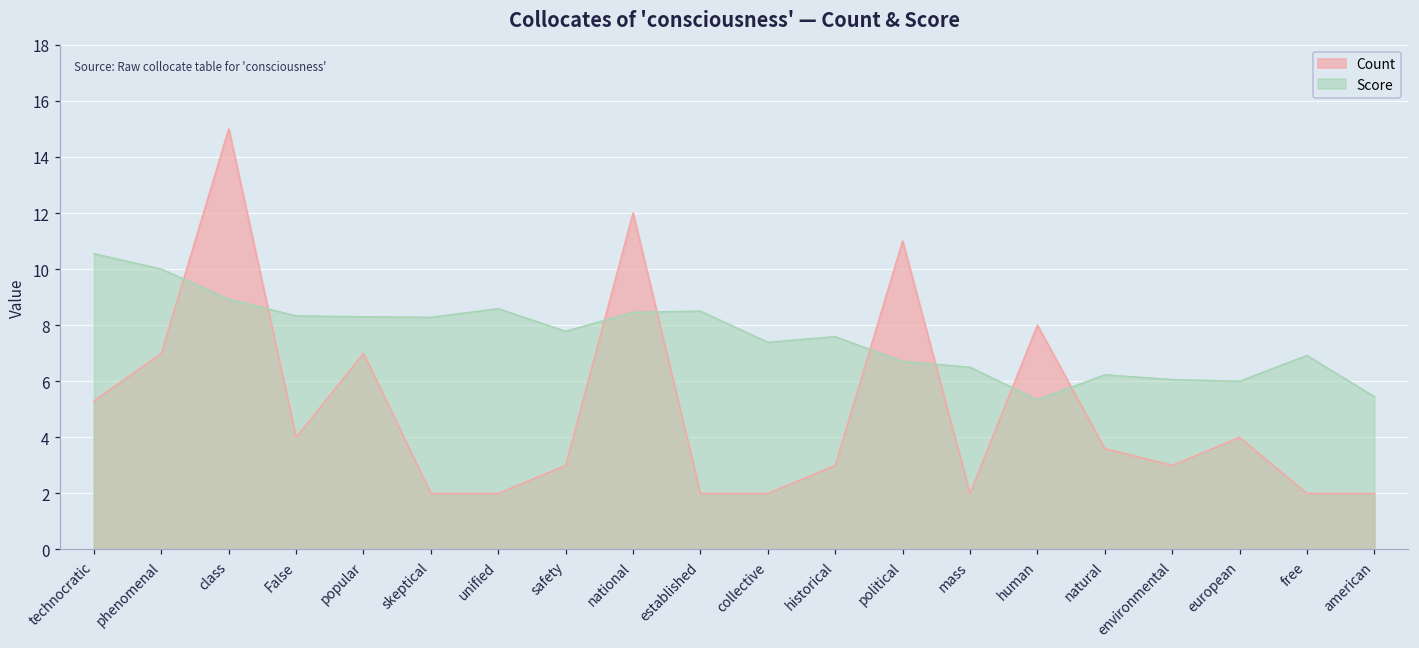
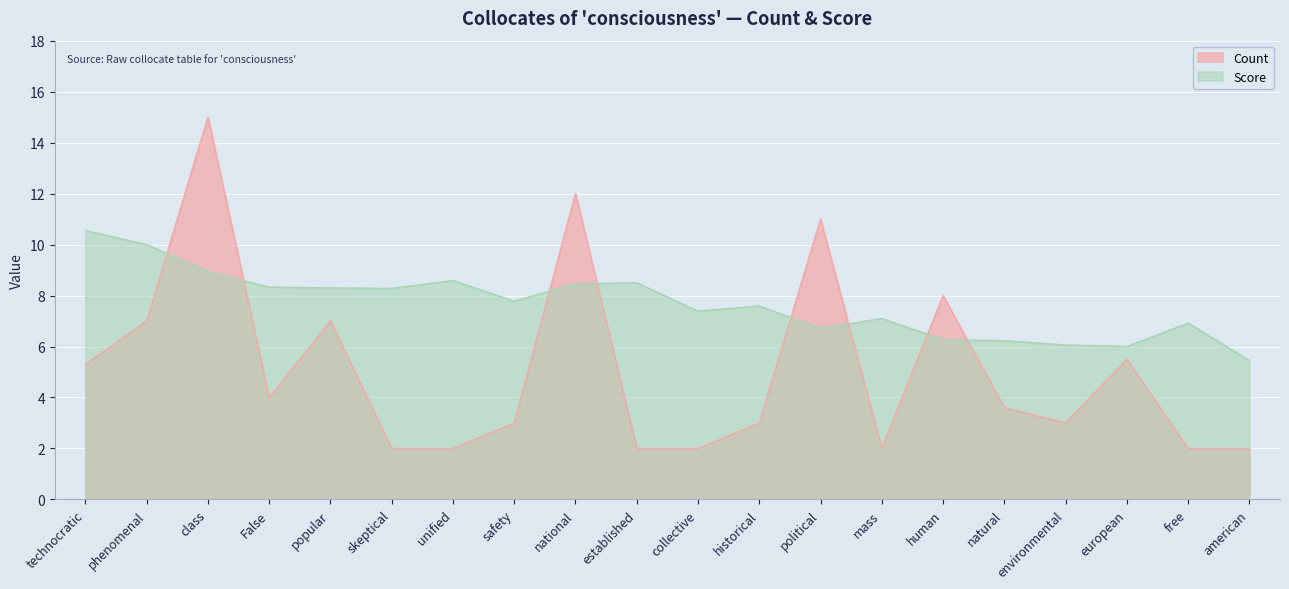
  {
    "Count": {
      "technocratic": 5.3,
      "phenomenal": 7.0,
      "class": 15.0,
      "False": 4.0,
      "popular": 7.0,
      "skeptical": 2.0,
      "unified": 2.0,
      "safety": 3.0,
      "national": 12.0,
      "established": 2.0,
      "collective": 2.0,
      "historical": 3.0,
      "political": 11.0,
      "mass": 2.0,
      "human": 8.0,
      "natural": 3.6,
      "environmental": 3.0,
-     "european": 4.0,
+     "european": 5.5,
      "free": 2.0,
      "american": 2.0
    },
    "Score": {
      "technocratic": 10.6,
      "phenomenal": 10.0,
      "class": 8.9,
      "False": 8.3,
      "popular": 8.3,
      "skeptical": 8.3,
      "unified": 8.6,
      "safety": 7.8,
      "national": 8.5,
      "established": 8.5,
      "collective": 7.4,
      "historical": 7.6,
      "political": 6.7,
-     "mass": 6.5,
-     "human": 5.3,
+     "mass": 7.1,
+     "human": 6.3,
      "natural": 6.2,
      "environmental": 6.1,
      "european": 6.0,
      "free": 6.9,
      "american": 5.5
    }
  }
